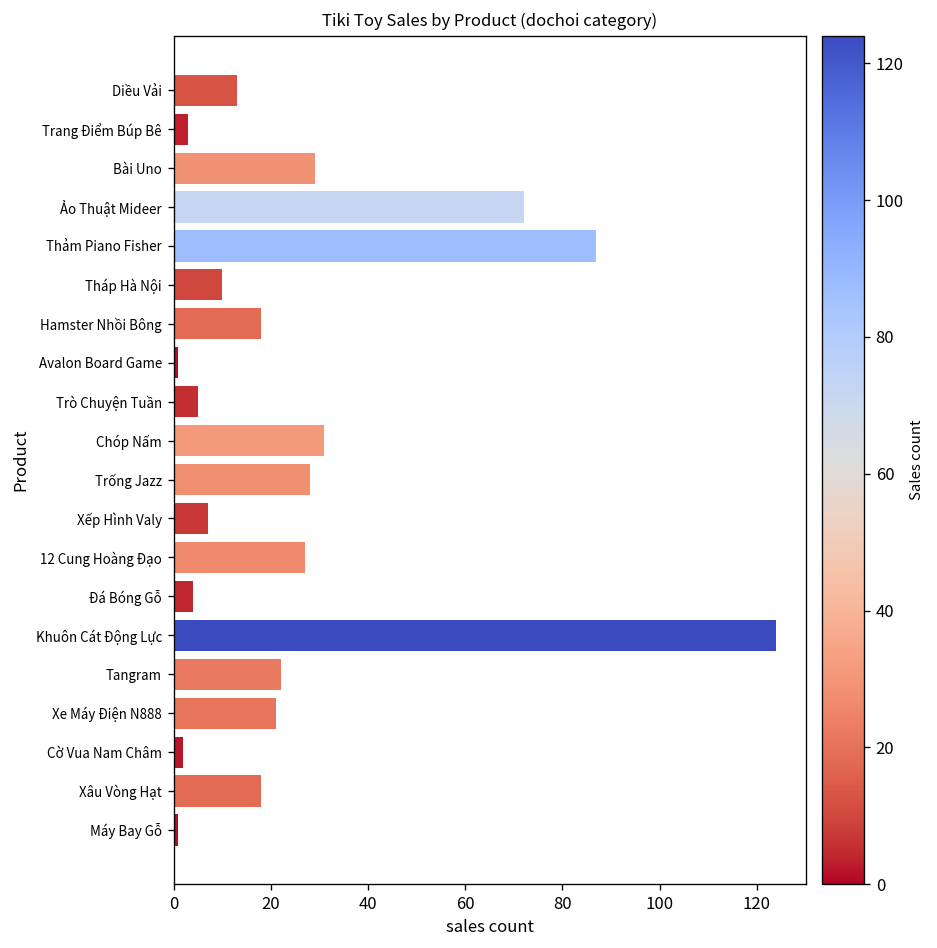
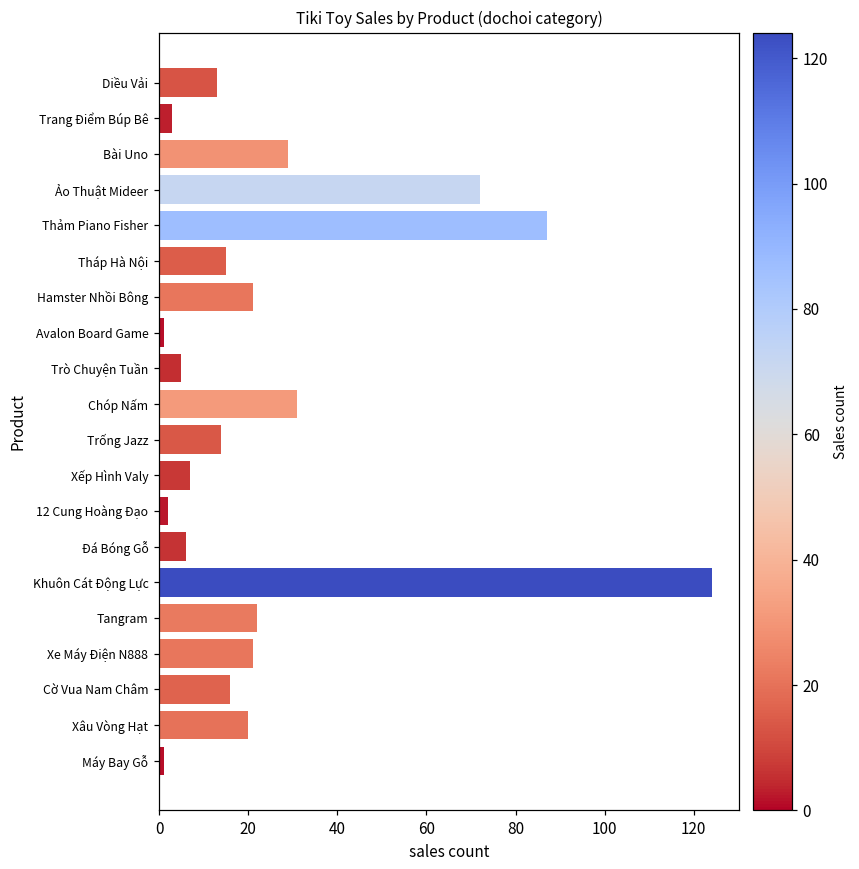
  {
    "Diều Vải": 13,
    "Trang Điểm Búp Bê": 3,
    "Bài Uno": 29,
    "Ảo Thuật Mideer": 72,
    "Thảm Piano Fisher": 87,
-   "Tháp Hà Nội": 10,
-   "Hamster Nhồi Bông": 18,
+   "Tháp Hà Nội": 15,
+   "Hamster Nhồi Bông": 21,
    "Avalon Board Game": 1,
    "Trò Chuyện Tuần": 5,
    "Chóp Nấm": 31,
-   "Trống Jazz": 28,
+   "Trống Jazz": 14,
    "Xếp Hình Valy": 7,
-   "12 Cung Hoàng Đạo": 27,
-   "Đá Bóng Gỗ": 4,
+   "12 Cung Hoàng Đạo": 2,
+   "Đá Bóng Gỗ": 6,
    "Khuôn Cát Động Lực": 124,
    "Tangram": 22,
    "Xe Máy Điện N888": 21,
-   "Cờ Vua Nam Châm": 2,
-   "Xâu Vòng Hạt": 18,
+   "Cờ Vua Nam Châm": 16,
+   "Xâu Vòng Hạt": 20,
    "Máy Bay Gỗ": 1
  }
